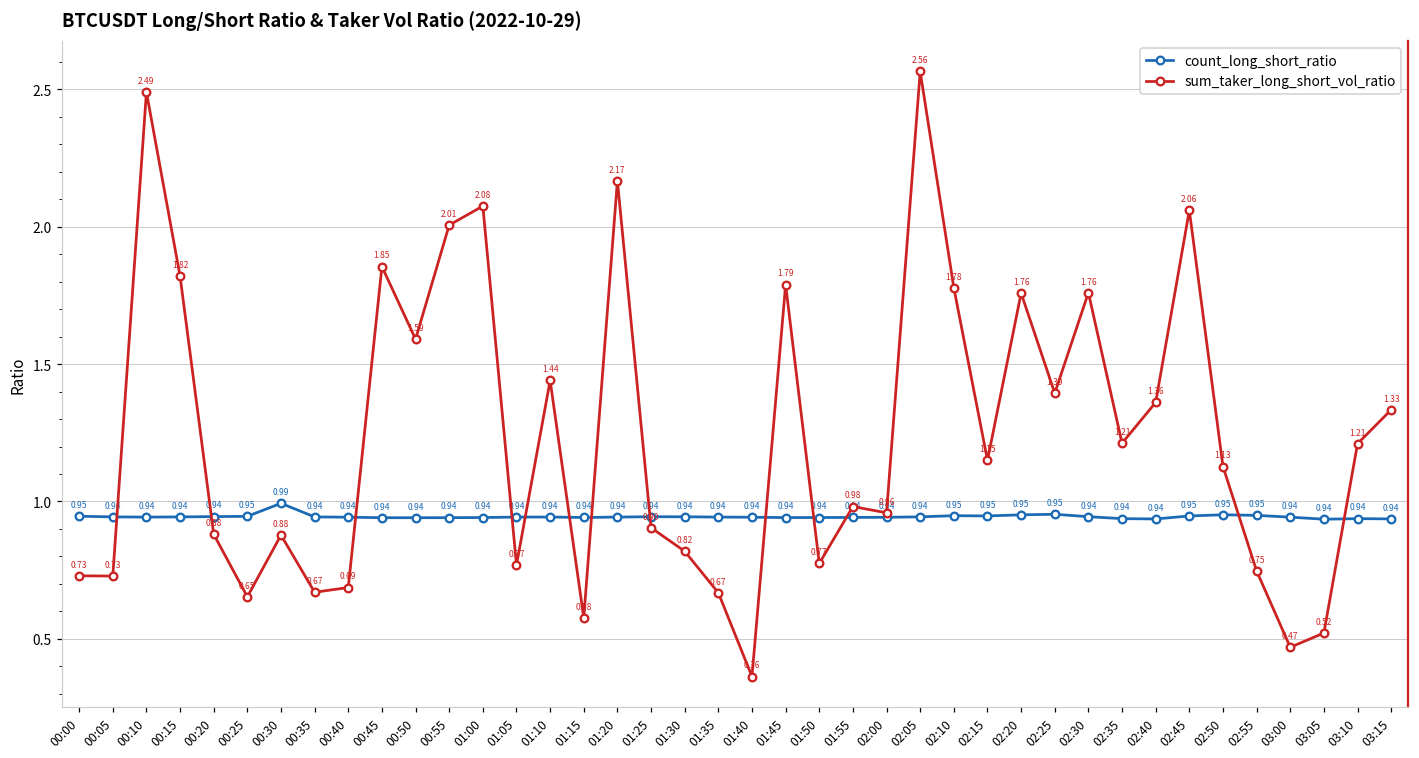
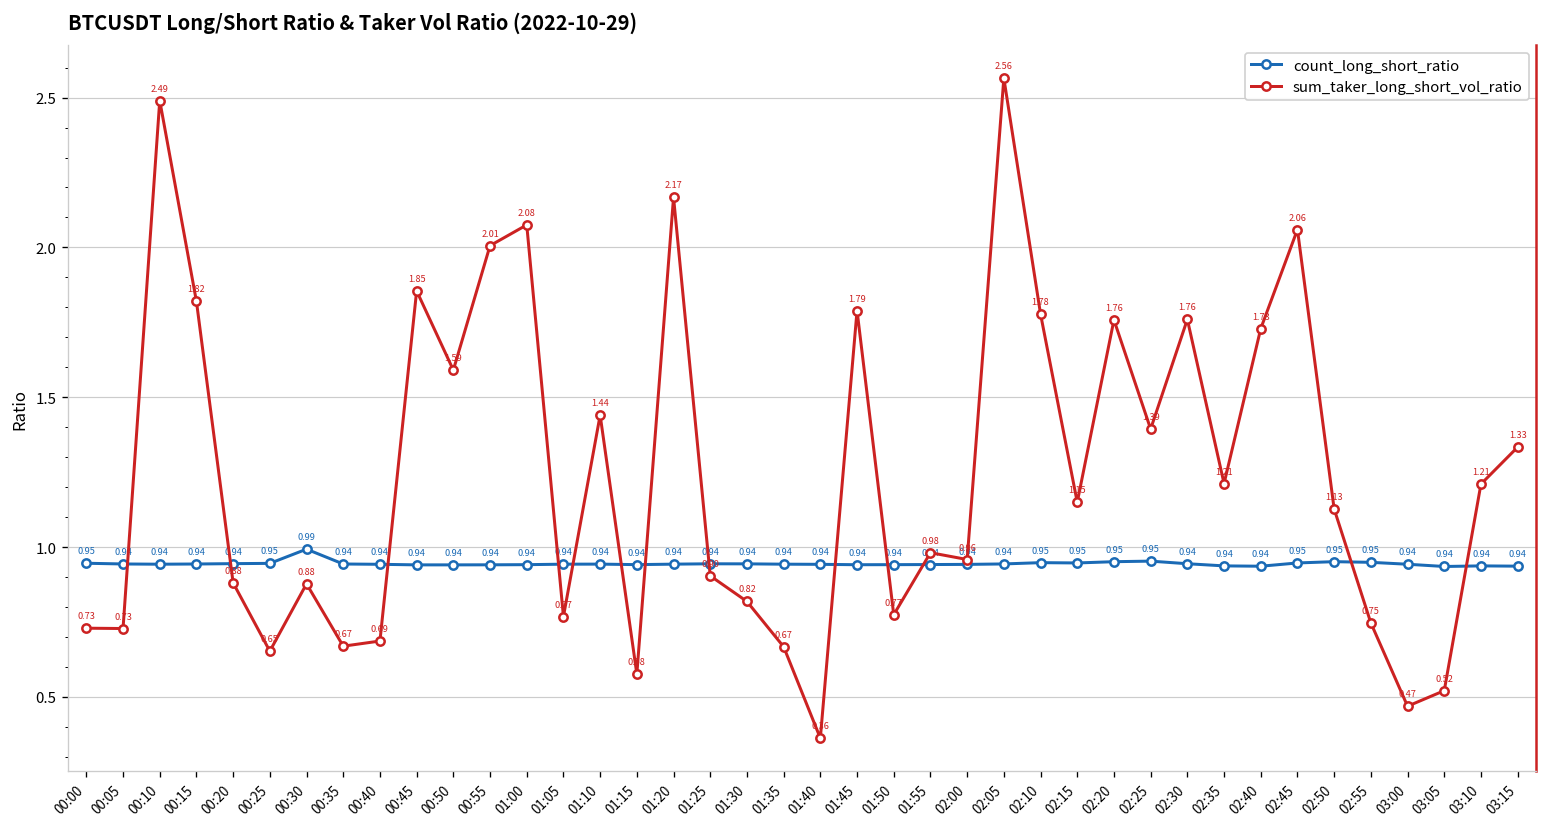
  {
    "count_long_short_ratio": {
      "00:00": 0.95,
      "00:05": 0.94,
      "00:10": 0.94,
      "00:15": 0.94,
      "00:20": 0.94,
      "00:25": 0.95,
      "00:30": 0.99,
      "00:35": 0.94,
      "00:40": 0.94,
      "00:45": 0.94,
      "00:50": 0.94,
      "00:55": 0.94,
      "01:00": 0.94,
      "01:05": 0.94,
      "01:10": 0.94,
      "01:15": 0.94,
      "01:20": 0.94,
      "01:25": 0.94,
      "01:30": 0.94,
      "01:35": 0.94,
      "01:40": 0.94,
      "01:45": 0.94,
      "01:50": 0.94,
      "02:05": 0.94,
      "02:10": 0.95,
      "02:15": 0.95,
      "02:20": 0.95,
      "02:25": 0.95,
      "02:30": 0.94,
      "02:35": 0.94,
      "02:40": 0.94,
      "02:45": 0.95,
      "02:50": 0.95,
      "02:55": 0.95,
      "03:00": 0.94,
      "03:05": 0.94,
      "03:10": 0.94,
      "03:15": 0.94
    },
    "sum_taker_long_short_vol_ratio": {
      "00:00": 0.73,
      "00:05": 0.73,
      "00:10": 2.49,
      "00:15": 1.82,
      "00:25": 0.65,
      "00:30": 0.88,
      "00:35": 0.67,
      "00:40": 0.69,
      "00:45": 1.85,
      "00:50": 1.59,
      "00:55": 2.01,
      "01:00": 2.08,
      "01:05": 0.77,
      "01:10": 1.44,
      "01:15": 0.58,
      "01:20": 2.17,
      "01:30": 0.82,
      "01:35": 0.67,
      "01:40": 0.36,
      "01:45": 1.79,
      "01:50": 0.77,
      "01:55": 0.98,
      "02:05": 2.56,
      "02:10": 1.78,
      "02:15": 1.15,
      "02:20": 1.76,
      "02:25": 1.39,
      "02:30": 1.76,
      "02:35": 1.21,
-     "02:40": 1.36,
+     "02:40": 1.73,
      "02:45": 2.06,
      "02:50": 1.13,
      "02:55": 0.75,
      "03:00": 0.47,
      "03:05": 0.52,
      "03:10": 1.21,
      "03:15": 1.33
    }
  }
